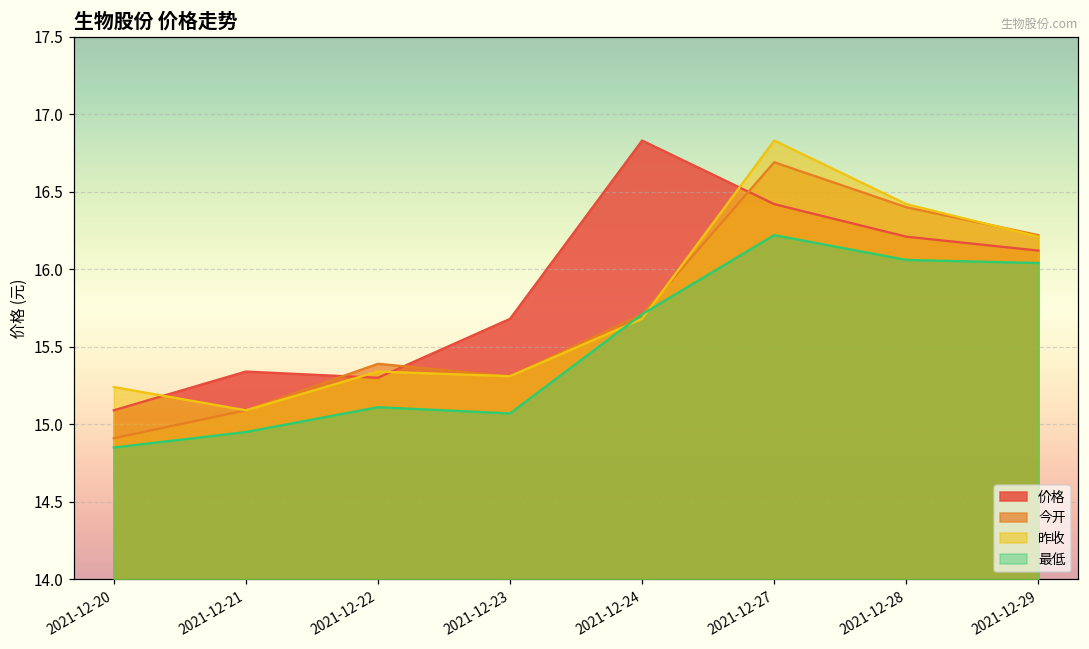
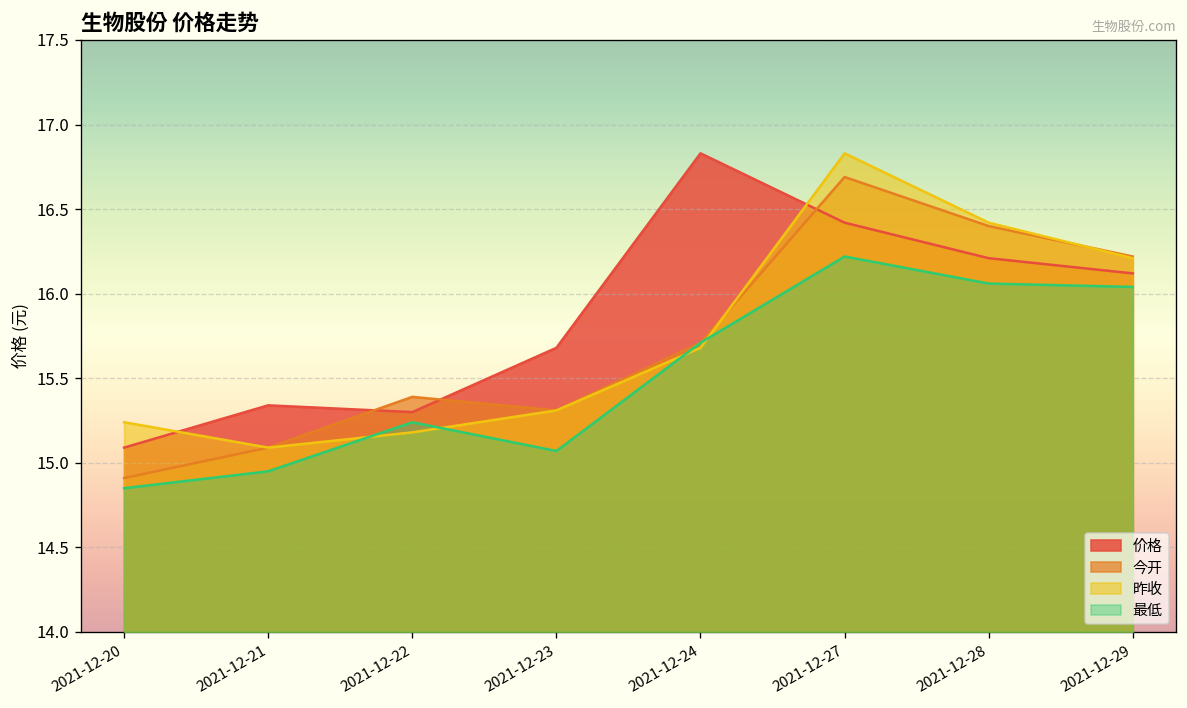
  {
    "昨收": {
      "2021-12-20": 15.24,
-     "2021-12-22": 15.34,
+     "2021-12-22": 15.18,
      "2021-12-24": 15.68,
      "2021-12-27": 16.83,
      "2021-12-28": 16.42
    },
    "最低": {
      "2021-12-20": 14.85,
      "2021-12-21": 14.95,
-     "2021-12-22": 15.11,
+     "2021-12-22": 15.24,
      "2021-12-23": 15.07,
      "2021-12-27": 16.22,
      "2021-12-28": 16.06,
      "2021-12-29": 16.04
    }
  }
